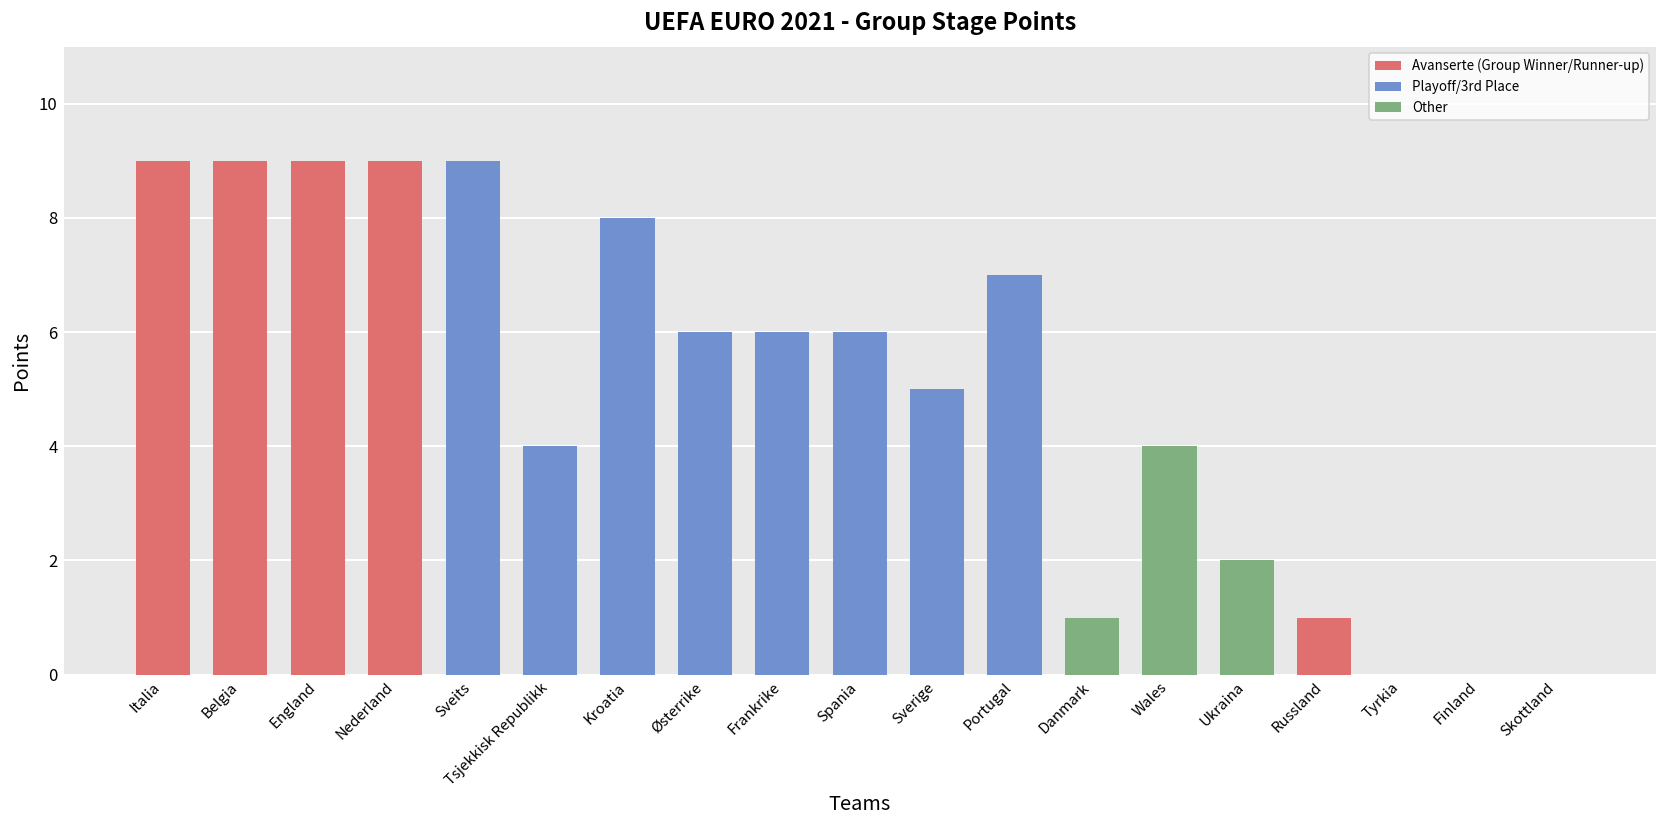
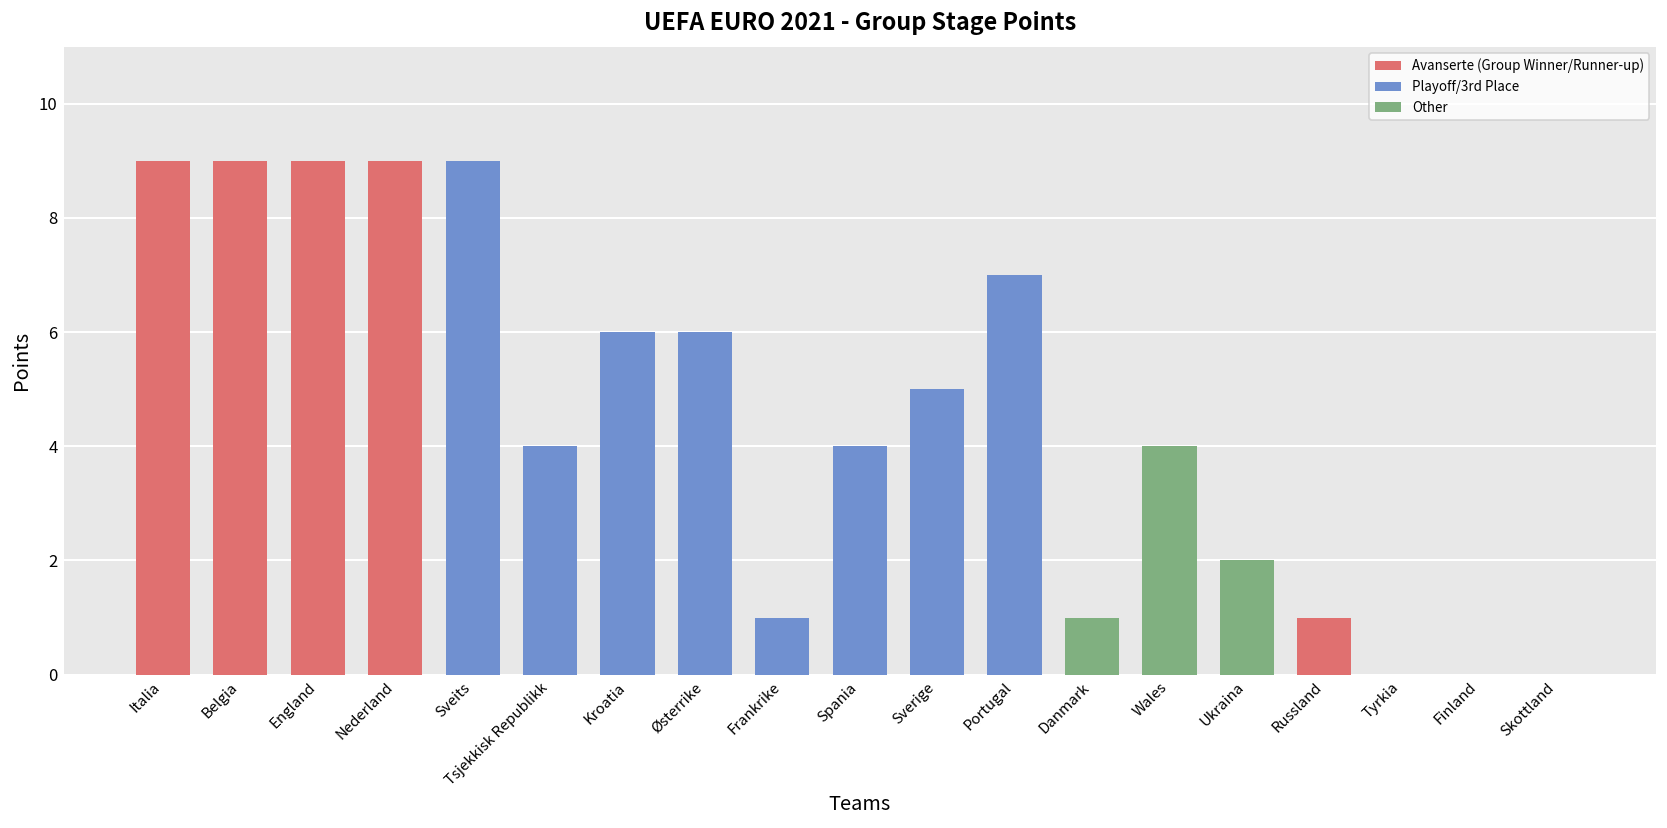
  {
    "Italia": 9,
    "Belgia": 9,
    "England": 9,
    "Nederland": 9,
    "Sveits": 9,
    "Tsjekkisk Republikk": 4,
-   "Kroatia": 8,
+   "Kroatia": 6,
    "Østerrike": 6,
-   "Frankrike": 6,
-   "Spania": 6,
+   "Frankrike": 1,
+   "Spania": 4,
    "Sverige": 5,
    "Portugal": 7,
    "Danmark": 1,
    "Wales": 4,
    "Ukraina": 2,
    "Russland": 1,
    "Tyrkia": 0,
    "Finland": 0,
    "Skottland": 0
  }
